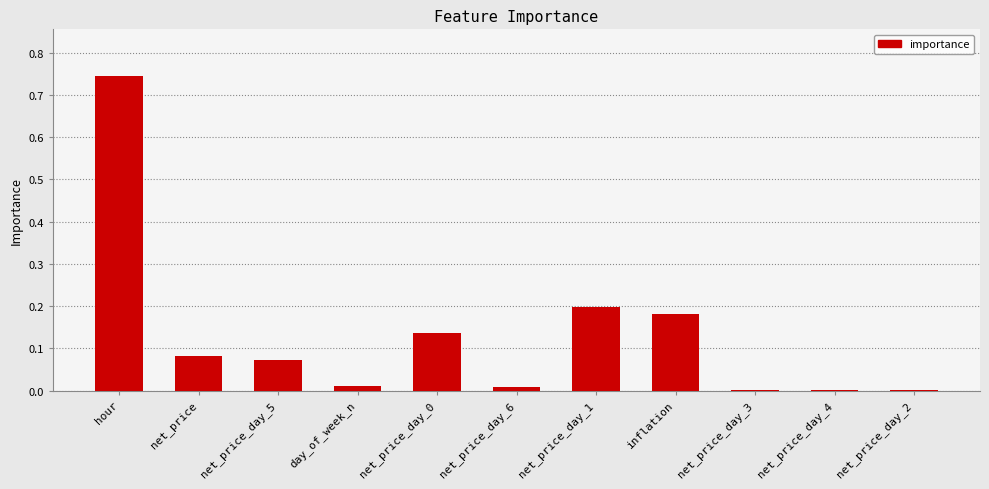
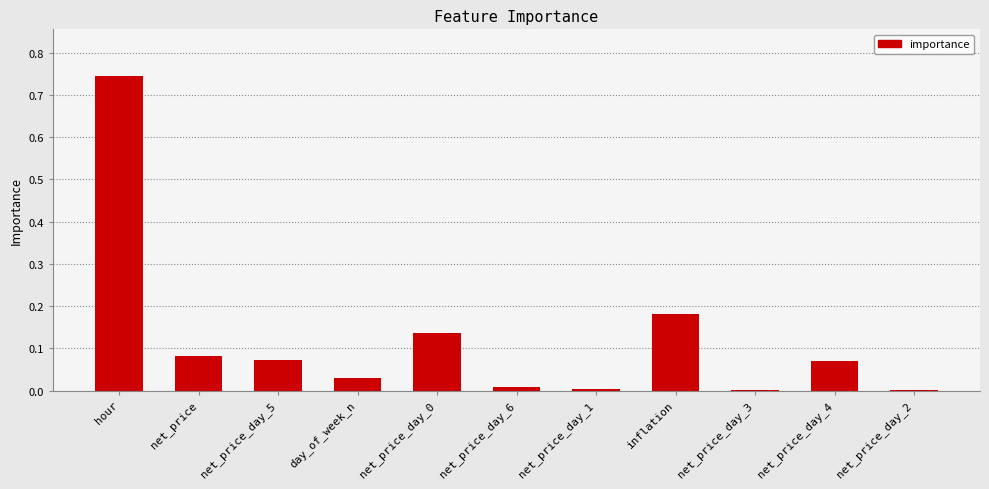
  {
    "hour": 0.74,
    "net_price": 0.08,
    "net_price_day_5": 0.07,
-   "day_of_week_n": 0.01,
+   "day_of_week_n": 0.03,
    "net_price_day_0": 0.14,
    "net_price_day_6": 0.01,
-   "net_price_day_1": 0.20,
+   "net_price_day_1": 0.00,
    "inflation": 0.18,
-   "net_price_day_4": 0.00
+   "net_price_day_4": 0.07
  }
